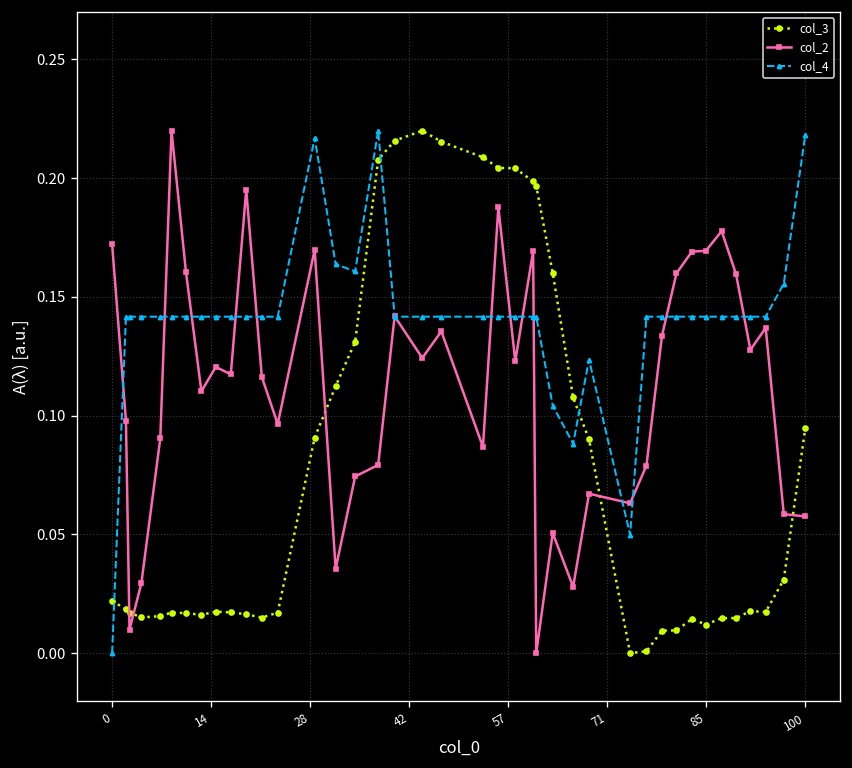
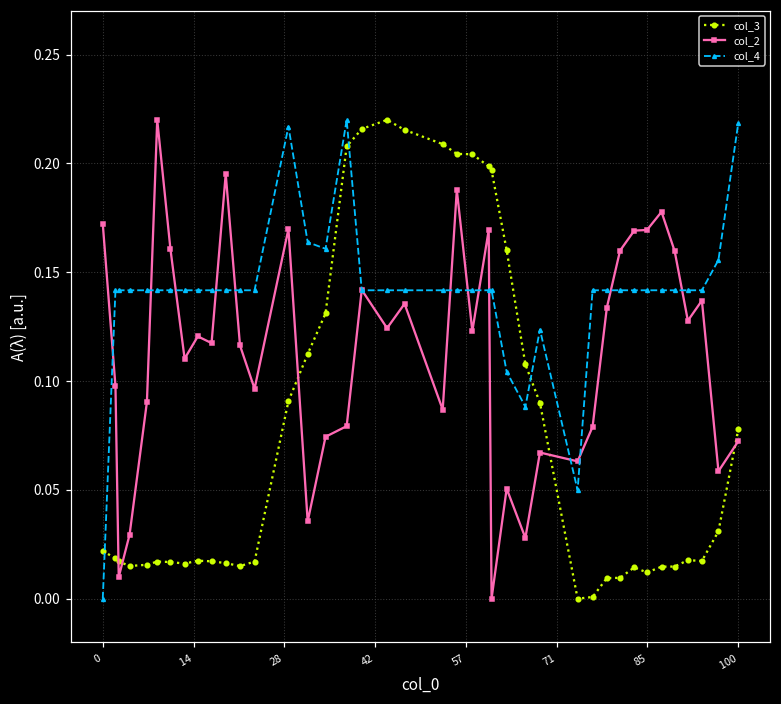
  {
    "col_3": {
      "0": 0.022,
-     "100": 0.095
+     "100": 0.078
    },
    "col_2": {
      "0": 0.172,
-     "100": 0.058
+     "100": 0.072
    },
    "col_4": {
      "0": 0.000,
      "100": 0.218
    }
  }
